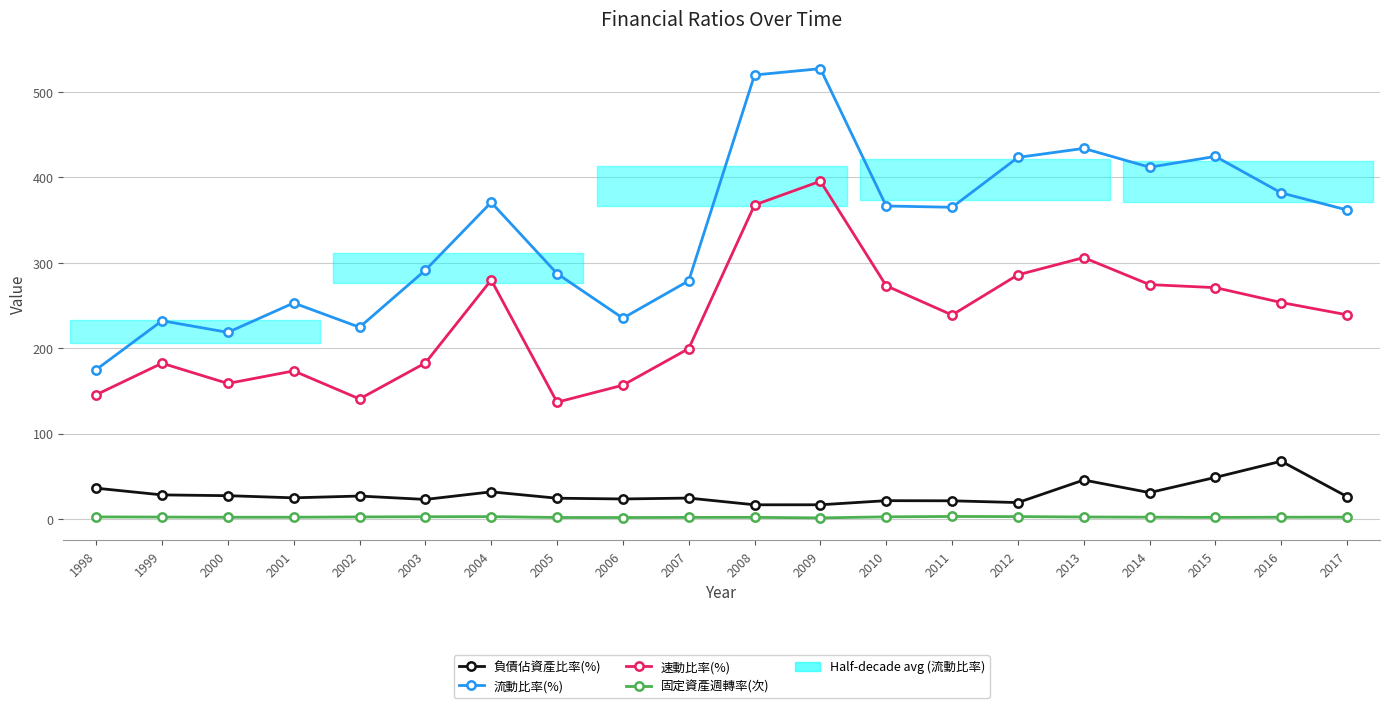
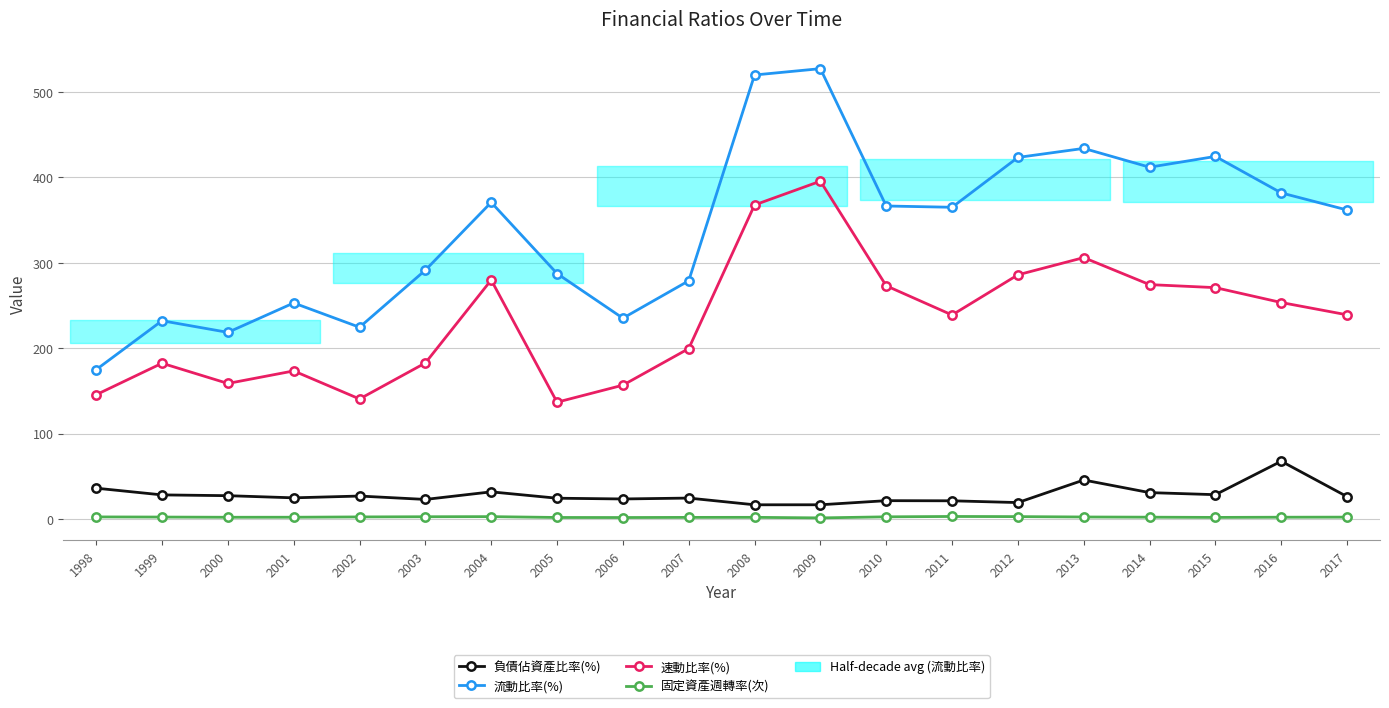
  {
    "負債佔資產比率(%)": {
      "1998": 40,
      "1999": 30,
      "2000": 30,
      "2001": 30,
      "2002": 30,
      "2003": 20,
      "2004": 30,
      "2005": 20,
      "2006": 20,
      "2007": 20,
      "2008": 20,
      "2009": 20,
      "2010": 20,
      "2011": 20,
      "2012": 20,
      "2013": 50,
      "2014": 30,
-     "2015": 50,
+     "2015": 30,
      "2016": 70,
      "2017": 30
    },
    "流動比率(%)": {
      "1998": 180,
      "1999": 230,
      "2000": 220,
      "2001": 250,
      "2002": 220,
      "2003": 290,
      "2004": 370,
      "2005": 290,
      "2006": 240,
      "2007": 280,
      "2008": 520,
      "2009": 530,
      "2010": 370,
      "2011": 370,
      "2012": 420,
      "2013": 430,
      "2014": 410,
      "2015": 420,
      "2016": 380,
      "2017": 360
    },
    "速動比率(%)": {
      "1998": 150,
      "1999": 180,
      "2000": 160,
      "2001": 170,
      "2002": 140,
      "2003": 180,
      "2004": 280,
      "2005": 140,
      "2006": 160,
      "2007": 200,
      "2008": 370,
      "2009": 400,
      "2010": 270,
      "2011": 240,
      "2012": 290,
      "2013": 310,
      "2014": 270,
      "2015": 270,
      "2016": 250,
      "2017": 240
    },
    "固定資產週轉率(次)": {
      "1998": 0,
      "1999": 0,
      "2000": 0,
      "2001": 0,
      "2002": 0,
      "2003": 0,
      "2004": 0,
      "2005": 0,
      "2006": 0,
      "2007": 0,
      "2008": 0,
      "2009": 0,
      "2010": 0,
      "2011": 0,
      "2012": 0,
      "2013": 0,
      "2014": 0,
      "2015": 0,
      "2016": 0,
      "2017": 0
    }
  }
